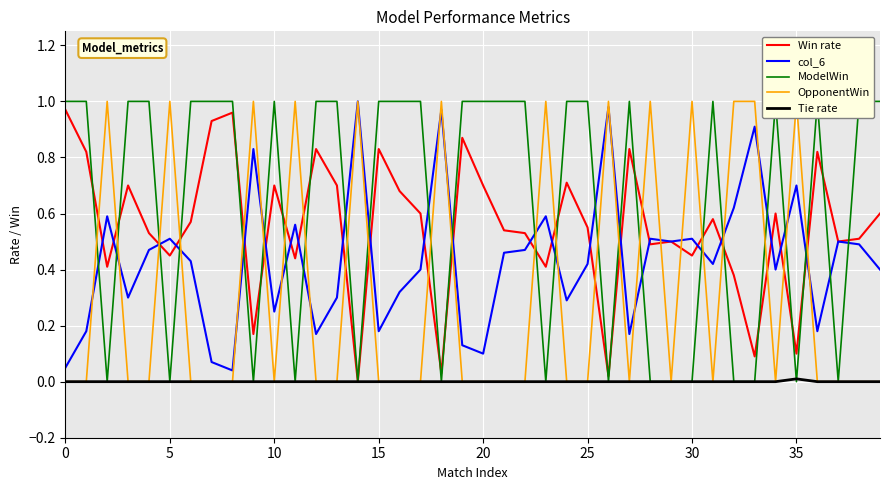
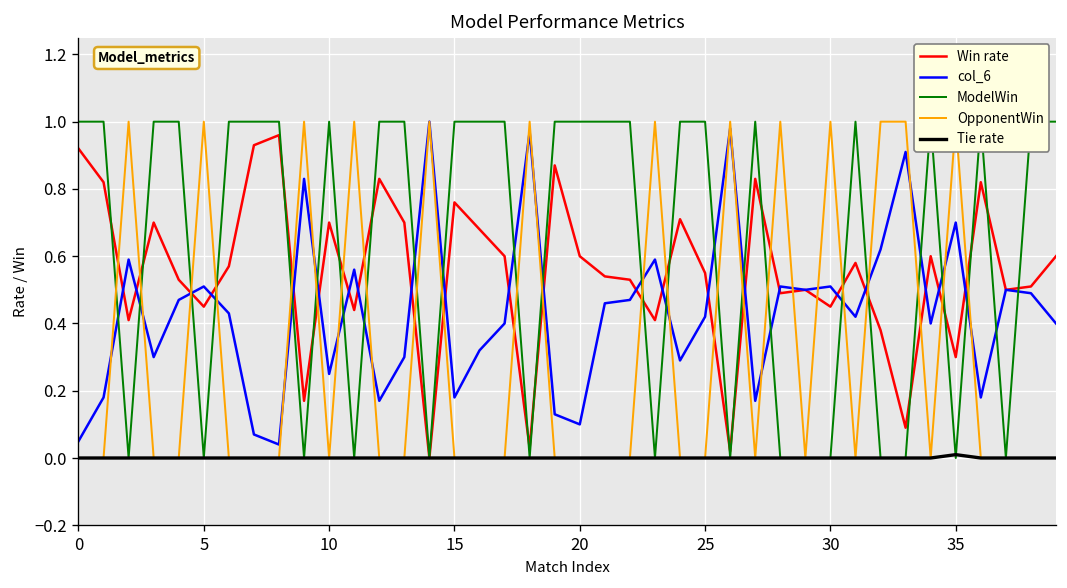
  {
    "Win rate": {
-     "0": 0.97,
+     "0": 0.92,
      "5": 0.45,
      "10": 0.70,
-     "15": 0.83,
-     "20": 0.7,
+     "15": 0.76,
+     "20": 0.6,
      "25": 0.55,
      "30": 0.45,
-     "35": 0.1
+     "35": 0.3
    },
    "col_6": {
      "0": 0.05,
      "5": 0.51,
      "10": 0.25,
      "15": 0.18,
      "20": 0.10,
      "25": 0.42,
      "30": 0.51,
      "35": 0.70
    },
    "ModelWin": {
      "0": 1.00,
      "10": 1.00,
      "15": 1.00,
      "20": 1.00,
      "25": 1.00,
      "35": 0.00
    },
    "OpponentWin": {
      "5": 1.00,
      "30": 1.00
    },
    "Tie rate": {
      "35": 0.01
    }
  }
